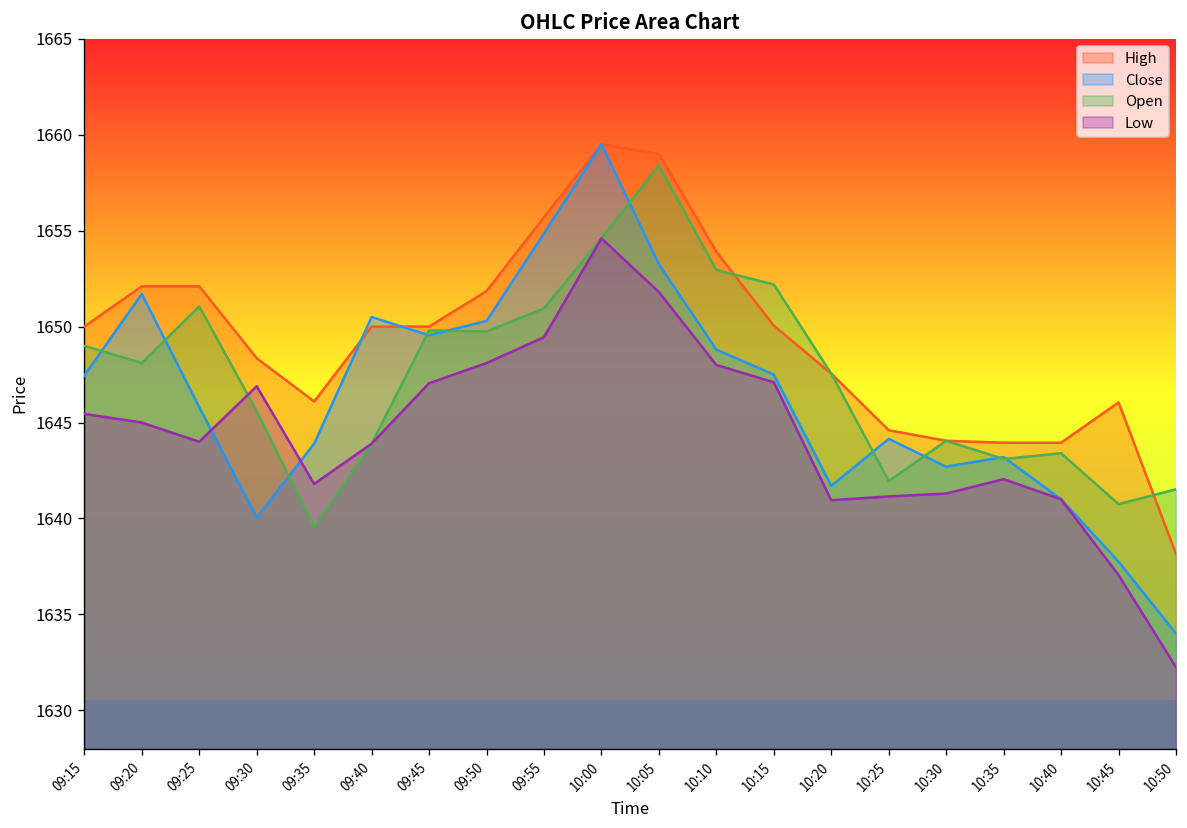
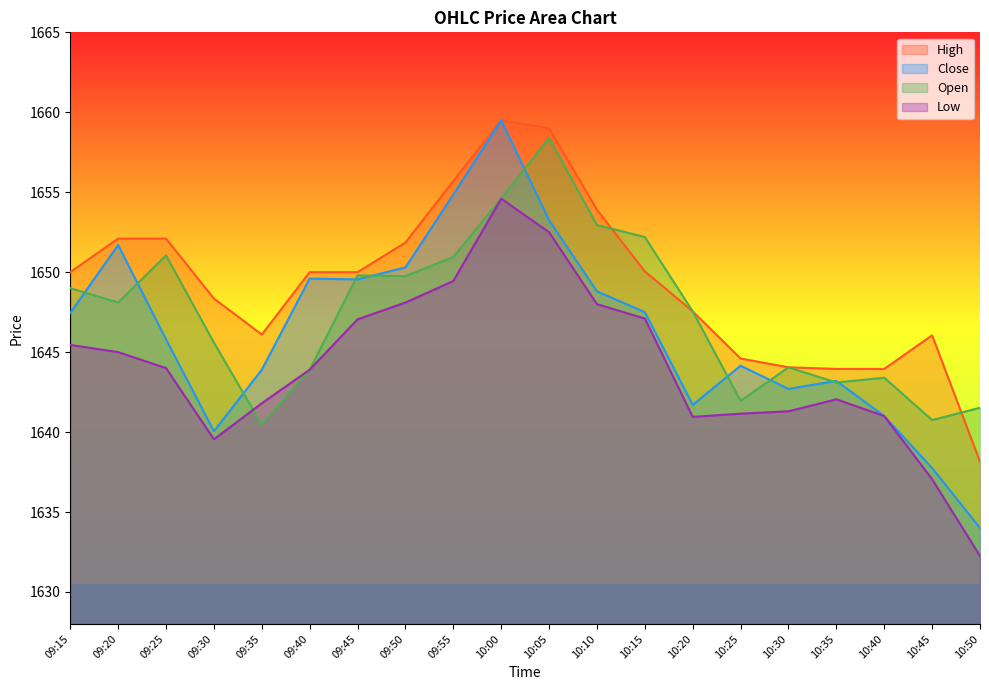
  {
    "High": {
      "09:15": 1650.0,
      "09:20": 1652.1,
      "09:25": 1652.1,
      "09:30": 1648.4,
      "09:35": 1646.1,
      "09:40": 1650.0,
      "09:45": 1650.0,
      "09:50": 1651.9,
      "09:55": 1655.7,
      "10:05": 1659.0,
      "10:10": 1653.9,
      "10:15": 1650.1,
      "10:25": 1644.6,
      "10:35": 1644.0,
      "10:40": 1644.0,
      "10:45": 1646.1,
      "10:50": 1638.2
    },
    "Close": {
      "09:15": 1647.5,
      "09:20": 1651.7,
      "09:25": 1645.8,
      "09:30": 1640.1,
      "09:35": 1643.9,
-     "09:40": 1650.5,
+     "09:40": 1649.6,
      "09:45": 1649.6,
      "09:50": 1650.3,
      "09:55": 1654.9,
      "10:05": 1653.3,
      "10:10": 1648.8,
      "10:15": 1647.5,
      "10:20": 1641.7,
      "10:25": 1644.2,
      "10:30": 1642.7,
      "10:45": 1637.8,
      "10:50": 1634.0
    },
    "Open": {
      "09:15": 1649.0,
      "09:20": 1648.1,
      "09:25": 1651.1,
      "09:30": 1645.6,
-     "09:35": 1639.5,
+     "09:35": 1640.5,
      "09:45": 1649.8,
      "09:50": 1649.8,
      "09:55": 1651.0,
      "10:05": 1658.4,
      "10:10": 1653.0,
      "10:15": 1652.2,
      "10:25": 1642.0,
      "10:40": 1643.4,
      "10:45": 1640.8,
      "10:50": 1641.5
    },
    "Low": {
      "09:15": 1645.5,
      "09:20": 1645.0,
      "09:25": 1644.0,
-     "09:30": 1646.9,
+     "09:30": 1639.6,
      "09:35": 1641.8,
      "09:45": 1647.1,
      "09:50": 1648.1,
      "09:55": 1649.5,
-     "10:05": 1651.8,
+     "10:05": 1652.5,
      "10:10": 1648.0,
      "10:15": 1647.1,
      "10:20": 1641.0,
      "10:25": 1641.2,
      "10:30": 1641.3,
      "10:35": 1642.1,
      "10:45": 1637.1,
      "10:50": 1632.3
    }
  }
